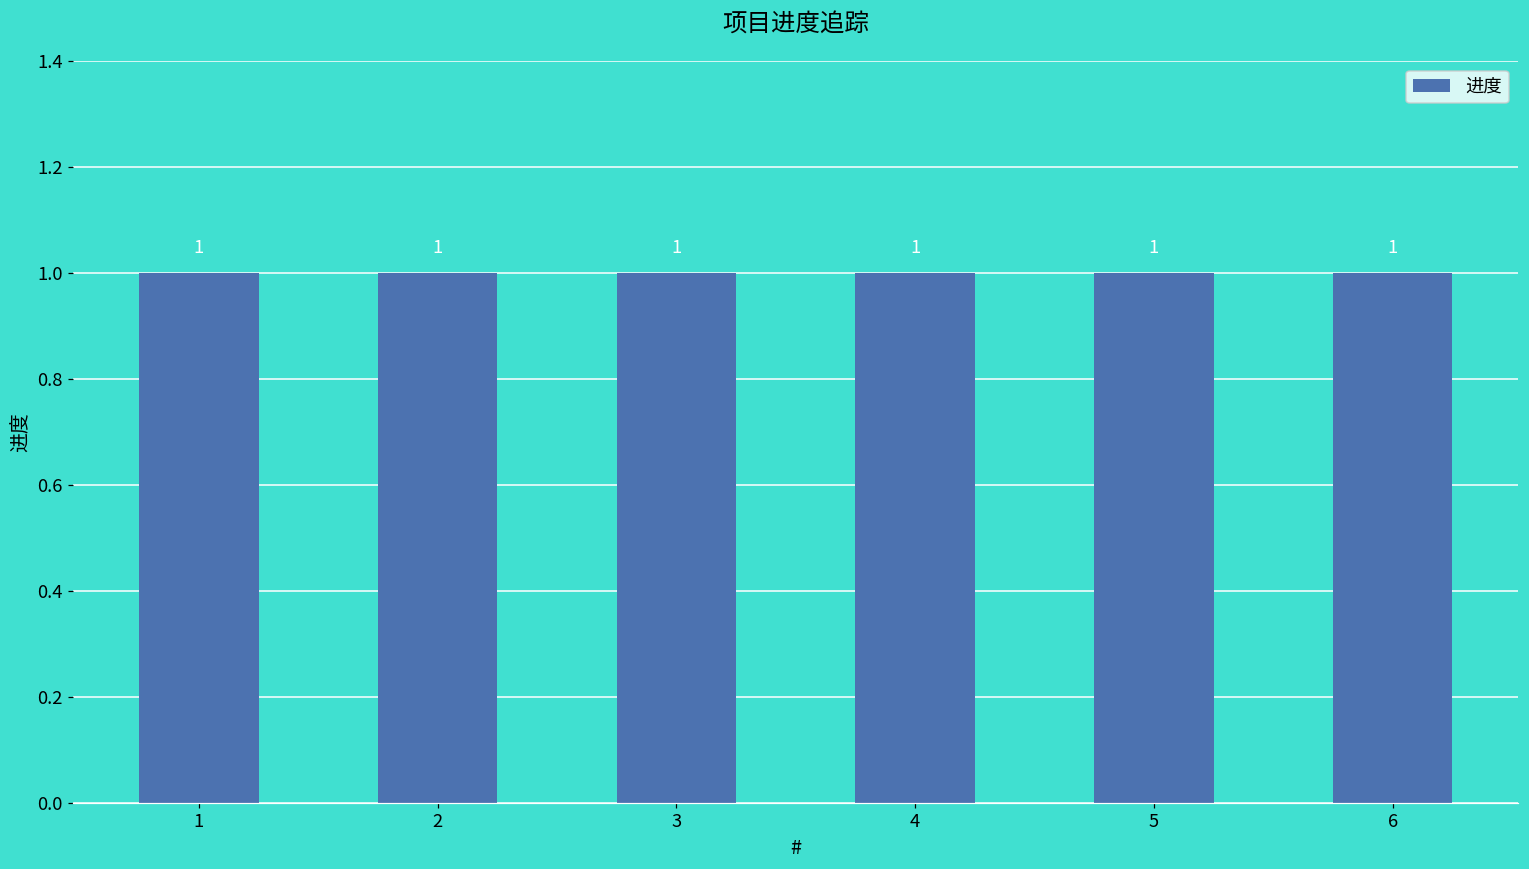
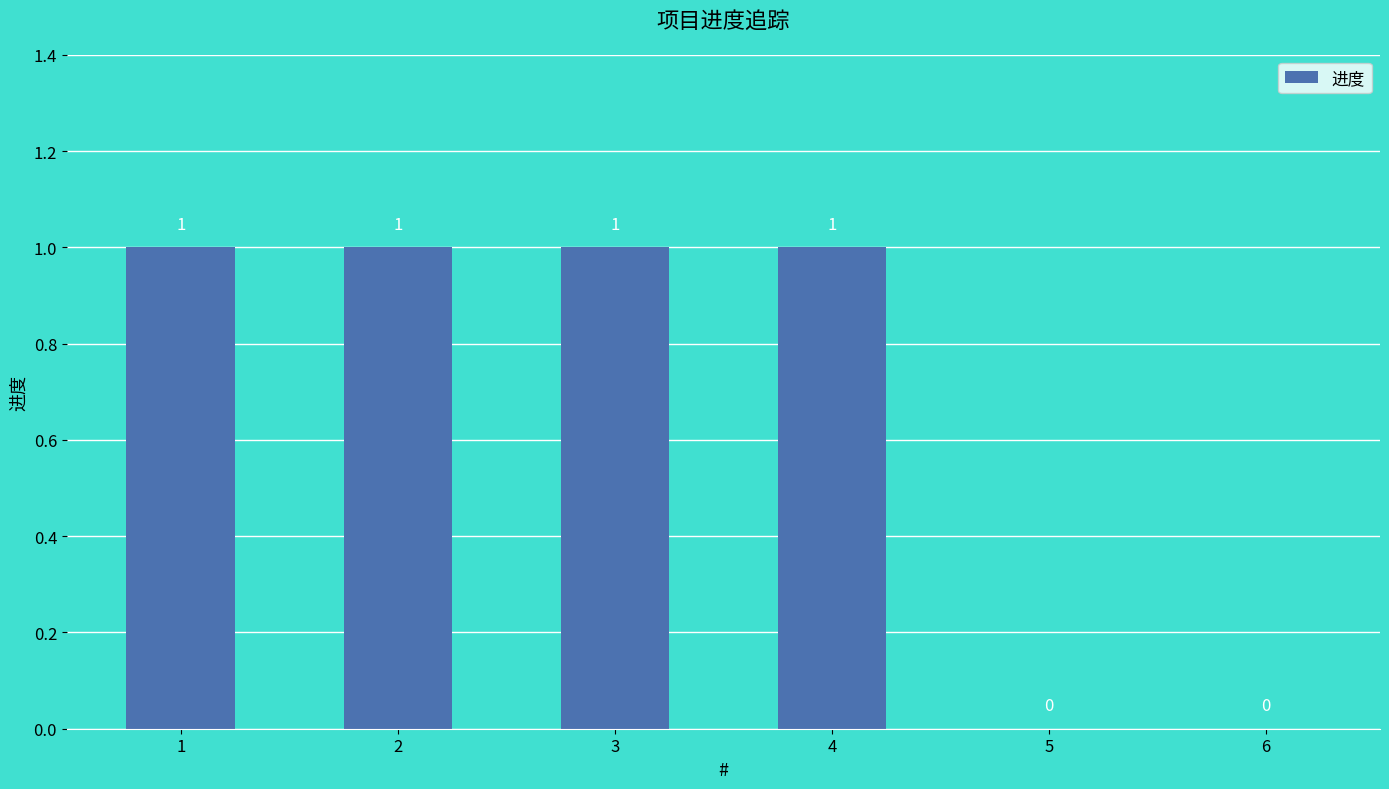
  {
    "1": 1,
    "2": 1,
    "3": 1,
    "4": 1,
-   "5": 1,
-   "6": 1
+   "5": 0,
+   "6": 0
  }
